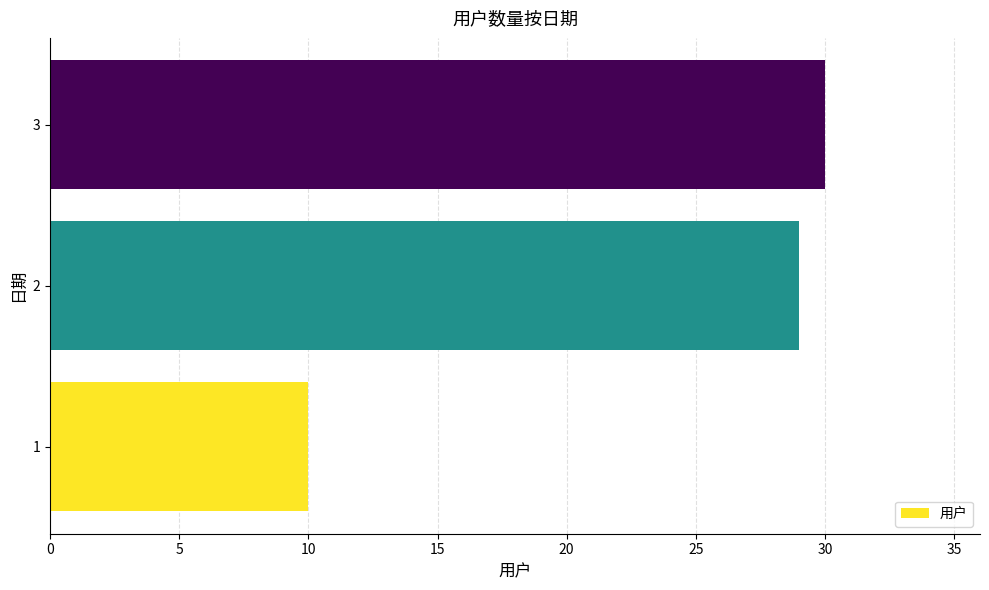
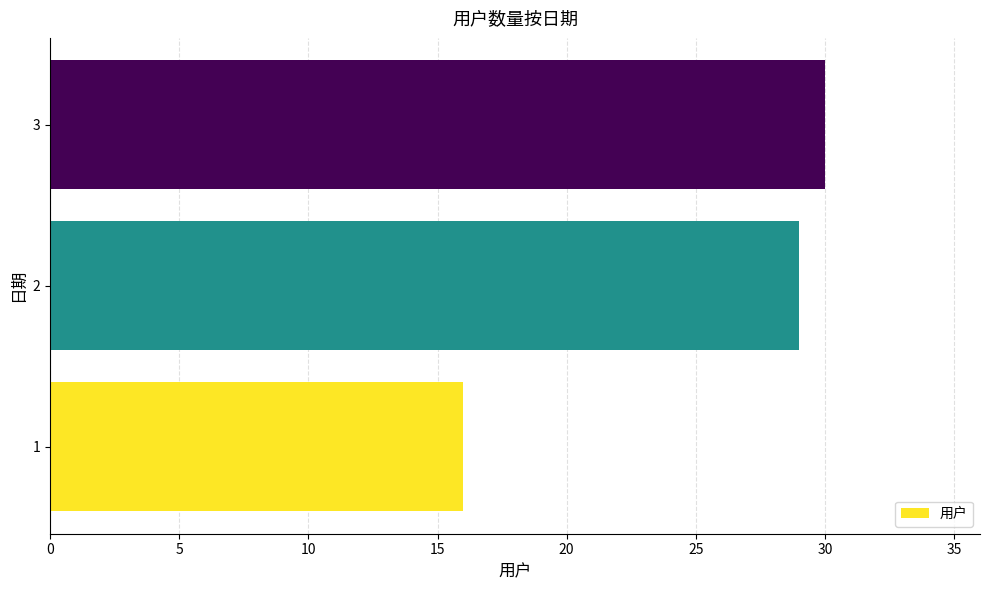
  {
    "3": 30,
    "2": 29,
-   "1": 10
+   "1": 16
  }
